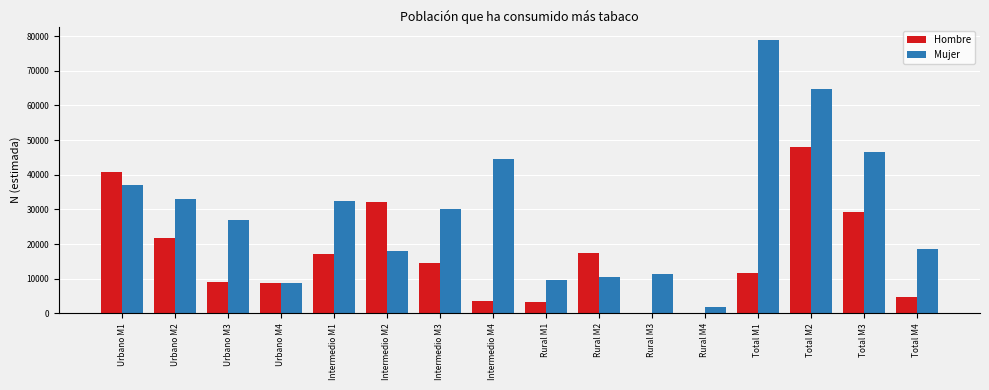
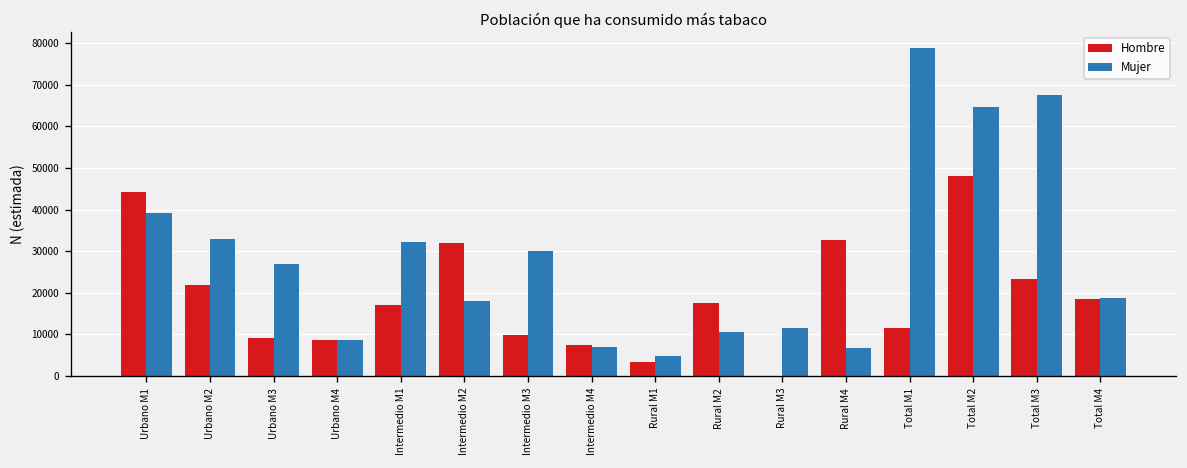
  {
    "Hombre": {
-     "Urbano M1": 41000,
+     "Urbano M1": 44000,
      "Urbano M2": 22000,
      "Urbano M3": 9000,
      "Urbano M4": 9000,
      "Intermedio M1": 17000,
      "Intermedio M2": 32000,
-     "Intermedio M3": 14000,
-     "Intermedio M4": 4000,
+     "Intermedio M3": 10000,
+     "Intermedio M4": 7000,
      "Rural M1": 3000,
      "Rural M2": 18000,
      "Rural M3": 0,
-     "Rural M4": 0,
+     "Rural M4": 33000,
      "Total M1": 12000,
      "Total M2": 48000,
-     "Total M3": 29000,
-     "Total M4": 5000
+     "Total M3": 23000,
+     "Total M4": 18000
    },
    "Mujer": {
-     "Urbano M1": 37000,
+     "Urbano M1": 39000,
      "Urbano M2": 33000,
      "Urbano M3": 27000,
      "Urbano M4": 9000,
      "Intermedio M1": 32000,
      "Intermedio M2": 18000,
      "Intermedio M3": 30000,
-     "Intermedio M4": 45000,
-     "Rural M1": 10000,
+     "Intermedio M4": 7000,
+     "Rural M1": 5000,
      "Rural M2": 11000,
      "Rural M3": 11000,
-     "Rural M4": 2000,
+     "Rural M4": 7000,
      "Total M1": 79000,
      "Total M2": 65000,
-     "Total M3": 47000,
+     "Total M3": 68000,
      "Total M4": 19000
    }
  }
